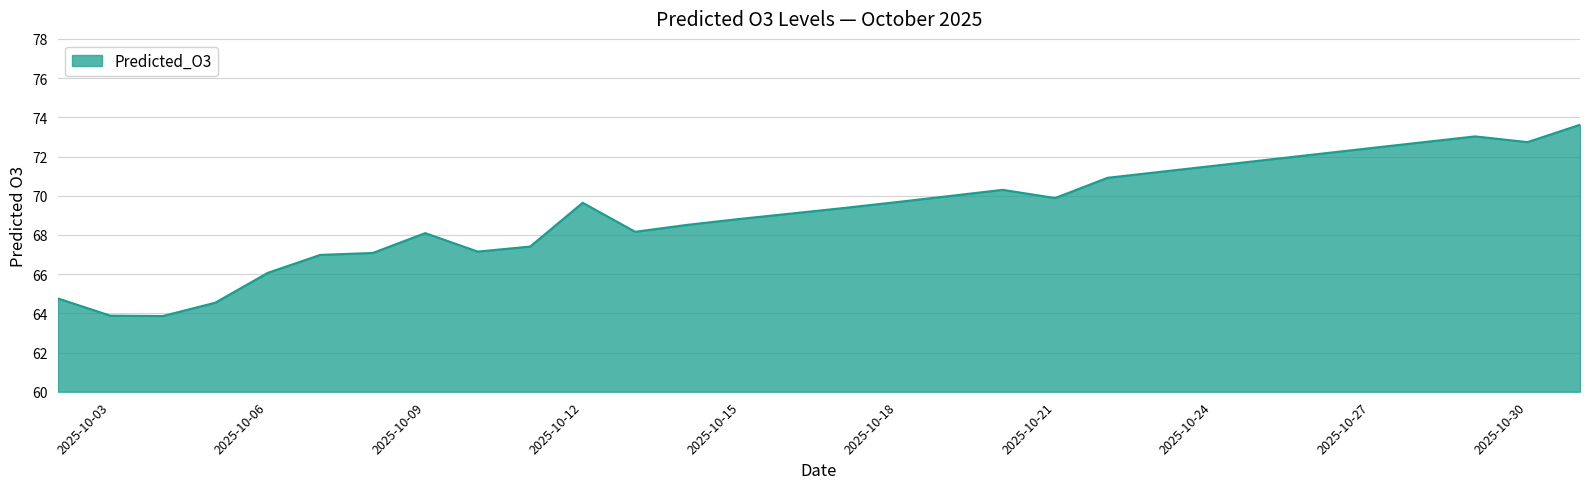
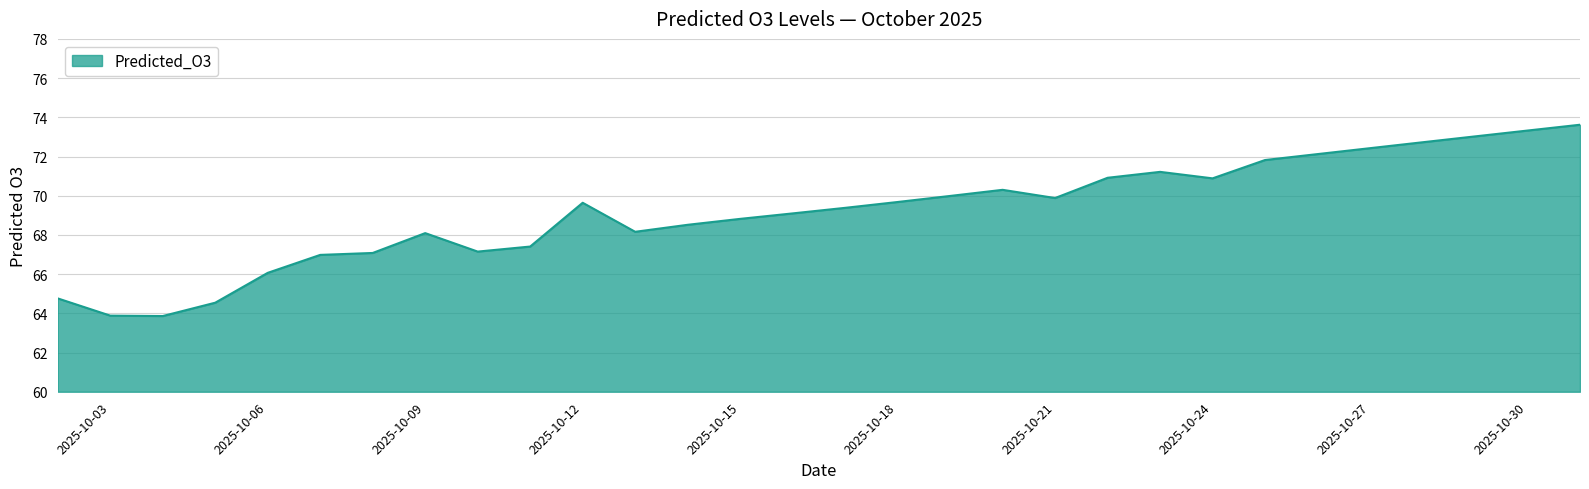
  {
    "2025-10-03": 63.9,
    "2025-10-06": 66.1,
    "2025-10-09": 68.1,
    "2025-10-12": 69.6,
    "2025-10-15": 68.8,
    "2025-10-18": 69.7,
    "2025-10-21": 69.9,
-   "2025-10-24": 71.5,
+   "2025-10-24": 70.9,
    "2025-10-27": 72.4,
-   "2025-10-30": 72.7
+   "2025-10-30": 73.3
  }
